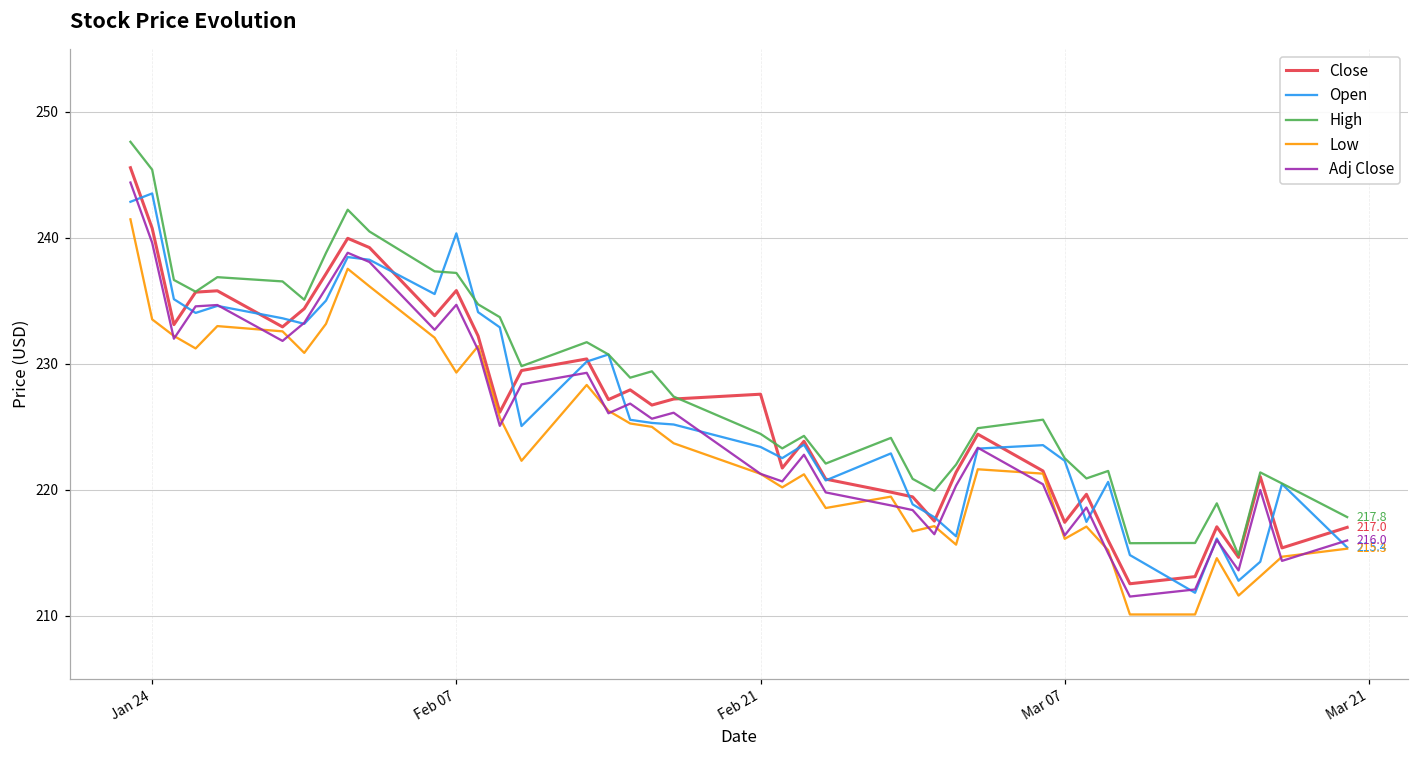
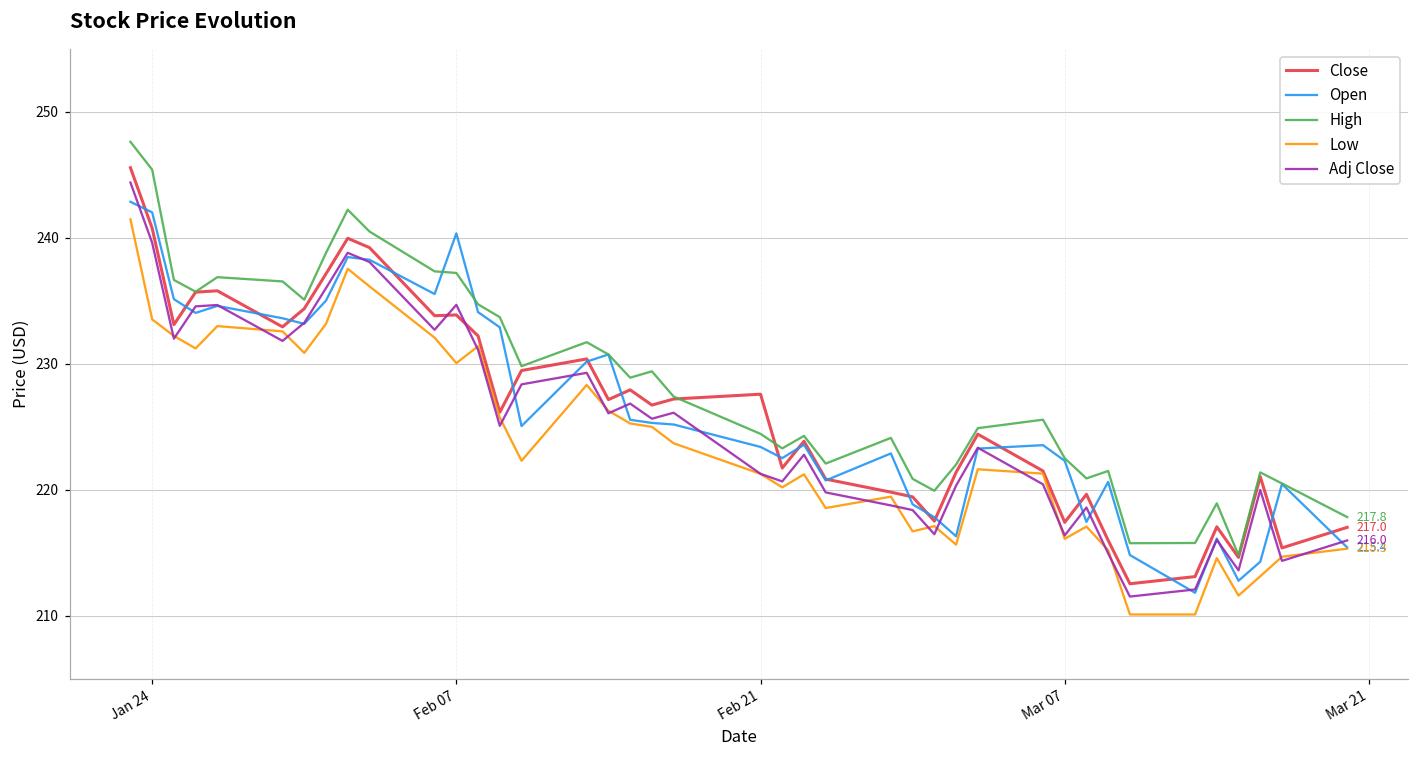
  {
    "Close": {
      "Jan 24": 240.8,
-     "Feb 07": 235.8,
+     "Feb 07": 233.9,
      "Feb 21": 227.6,
      "Mar 07": 217.4
    },
    "Open": {
-     "Jan 24": 243.5,
+     "Jan 24": 242.0,
      "Feb 07": 240.4,
      "Feb 21": 223.4
    },
    "High": {
      "Jan 24": 245.4,
      "Feb 07": 237.2,
      "Feb 21": 224.4
    },
    "Low": {
      "Jan 24": 233.5,
-     "Feb 07": 229.3,
+     "Feb 07": 230.1,
      "Mar 07": 216.1
    },
    "Adj Close": {
      "Jan 24": 239.6,
      "Feb 07": 234.7,
      "Mar 07": 216.4
    }
  }
